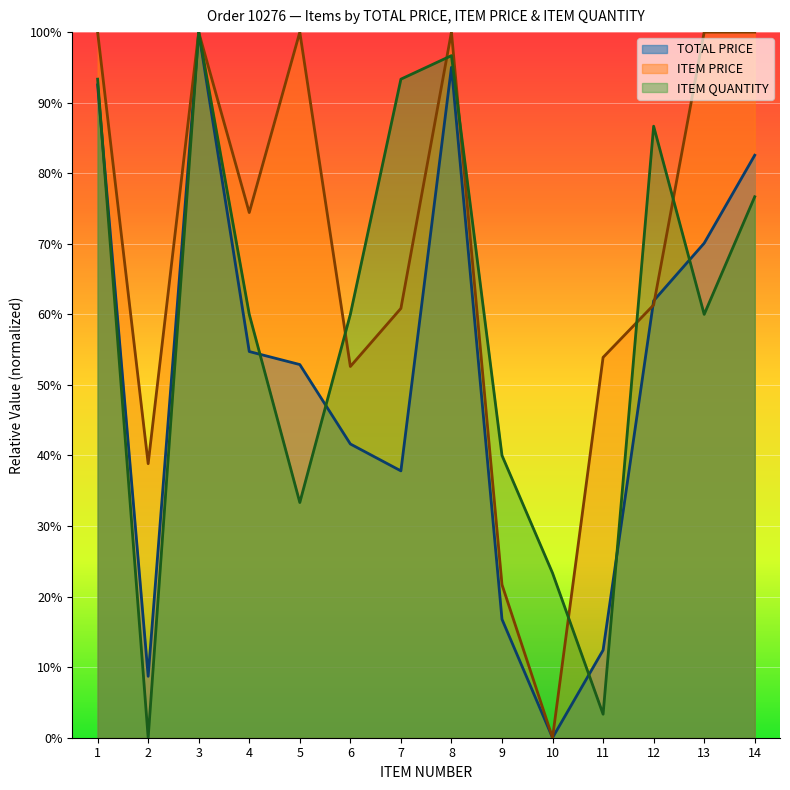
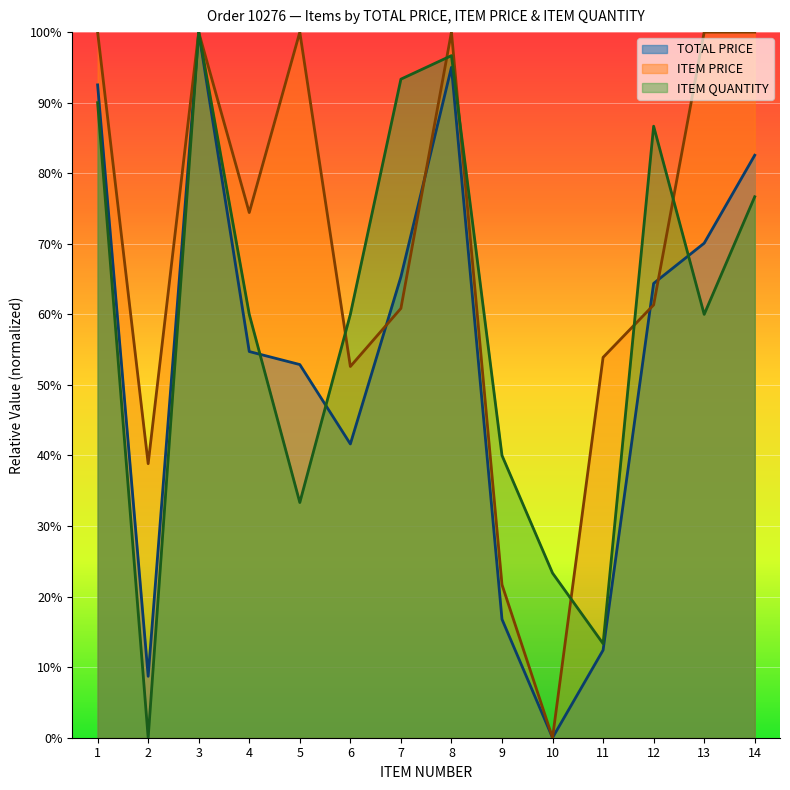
  {
    "TOTAL PRICE": {
      "1": "93%",
      "2": "9%",
      "4": "55%",
      "5": "53%",
      "6": "42%",
-     "7": "38%",
+     "7": "65%",
      "8": "95%",
      "9": "17%",
      "11": "12%",
-     "12": "62%",
+     "12": "64%",
      "13": "70%",
      "14": "83%"
    },
    "ITEM PRICE": {
      "1": "100%",
      "2": "39%",
      "4": "74%",
      "5": "100%",
      "6": "53%",
      "7": "61%",
      "8": "100%",
      "9": "22%",
      "11": "54%",
      "12": "61%",
      "13": "100%",
      "14": "100%"
    },
    "ITEM QUANTITY": {
-     "1": "93%",
+     "1": "90%",
      "2": "0%",
      "4": "60%",
      "5": "33%",
      "6": "60%",
      "7": "93%",
      "8": "97%",
      "9": "40%",
      "10": "23%",
-     "11": "3%",
+     "11": "13%",
      "12": "87%",
      "13": "60%",
      "14": "77%"
    }
  }
